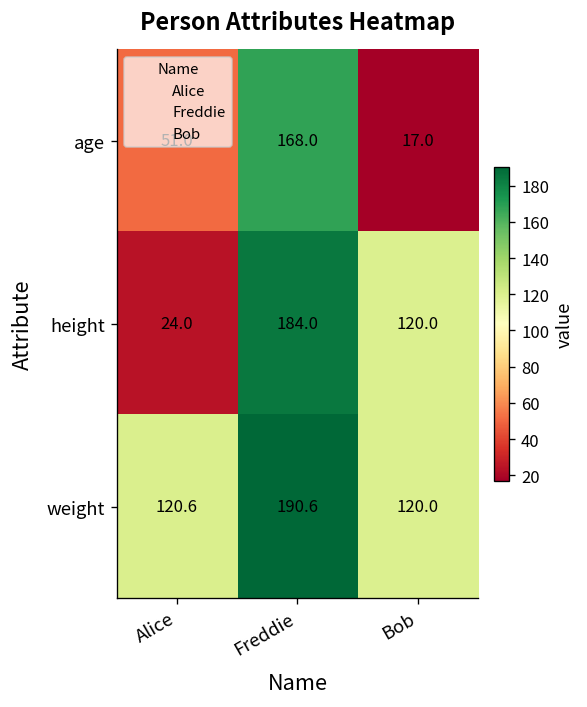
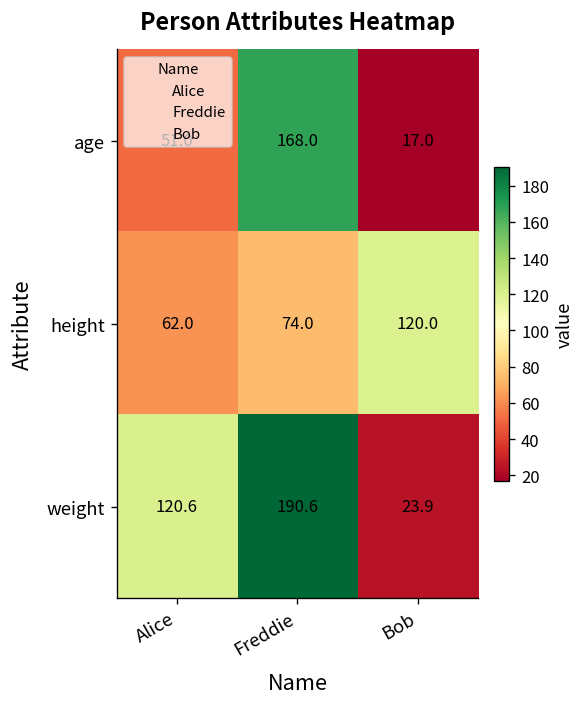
  {
    "height": {
-     "Alice": 24.0,
-     "Freddie": 184.0
+     "Alice": 62.0,
+     "Freddie": 74.0
    },
    "weight": {
-     "Bob": 120.0
+     "Bob": 23.9
    }
  }
